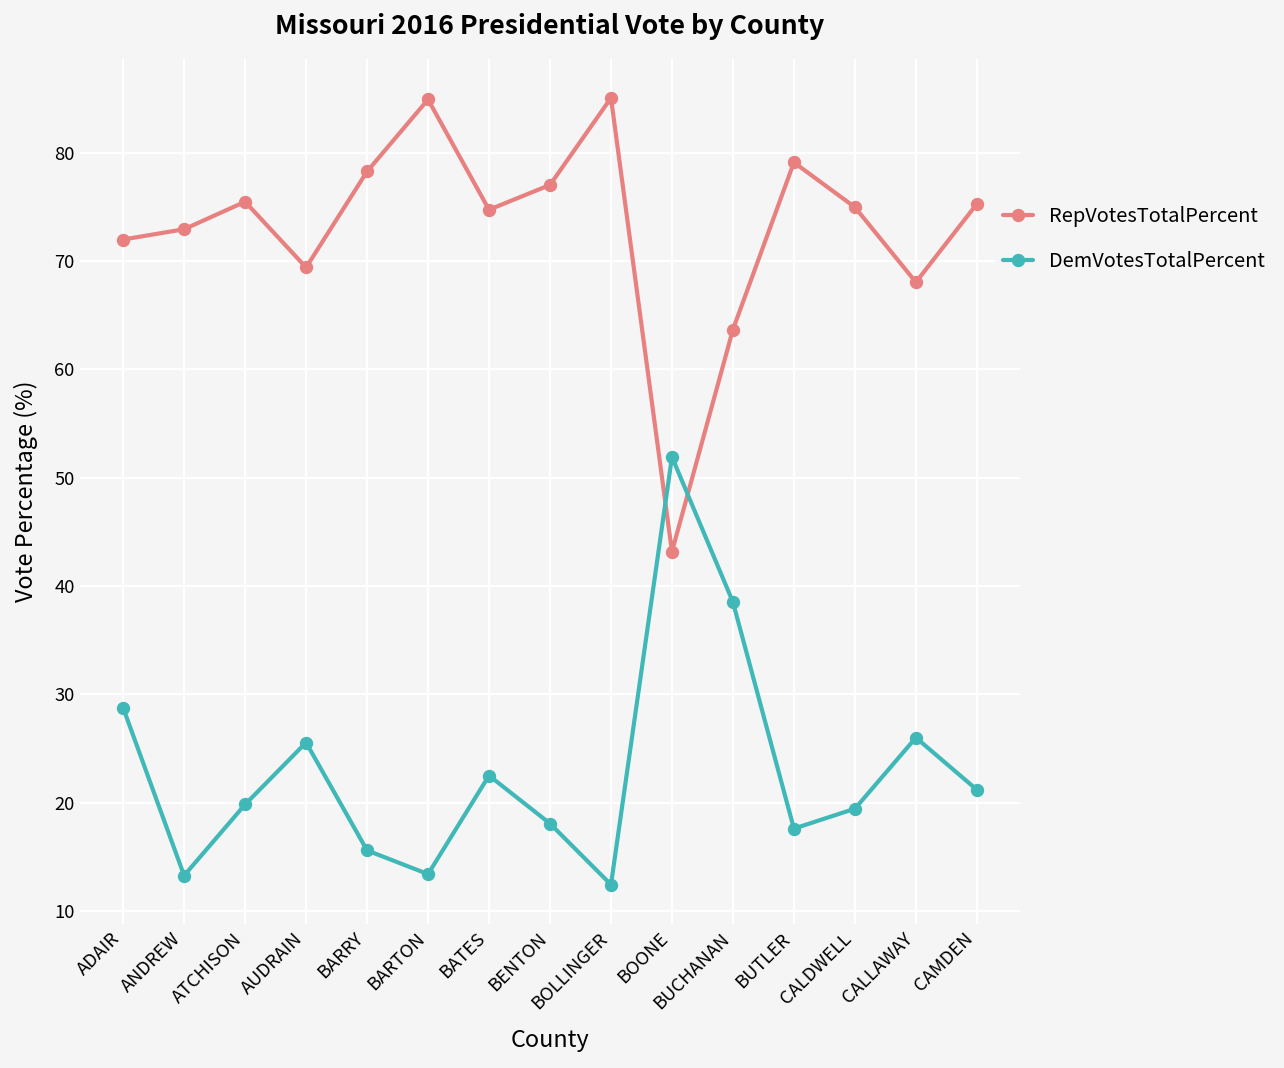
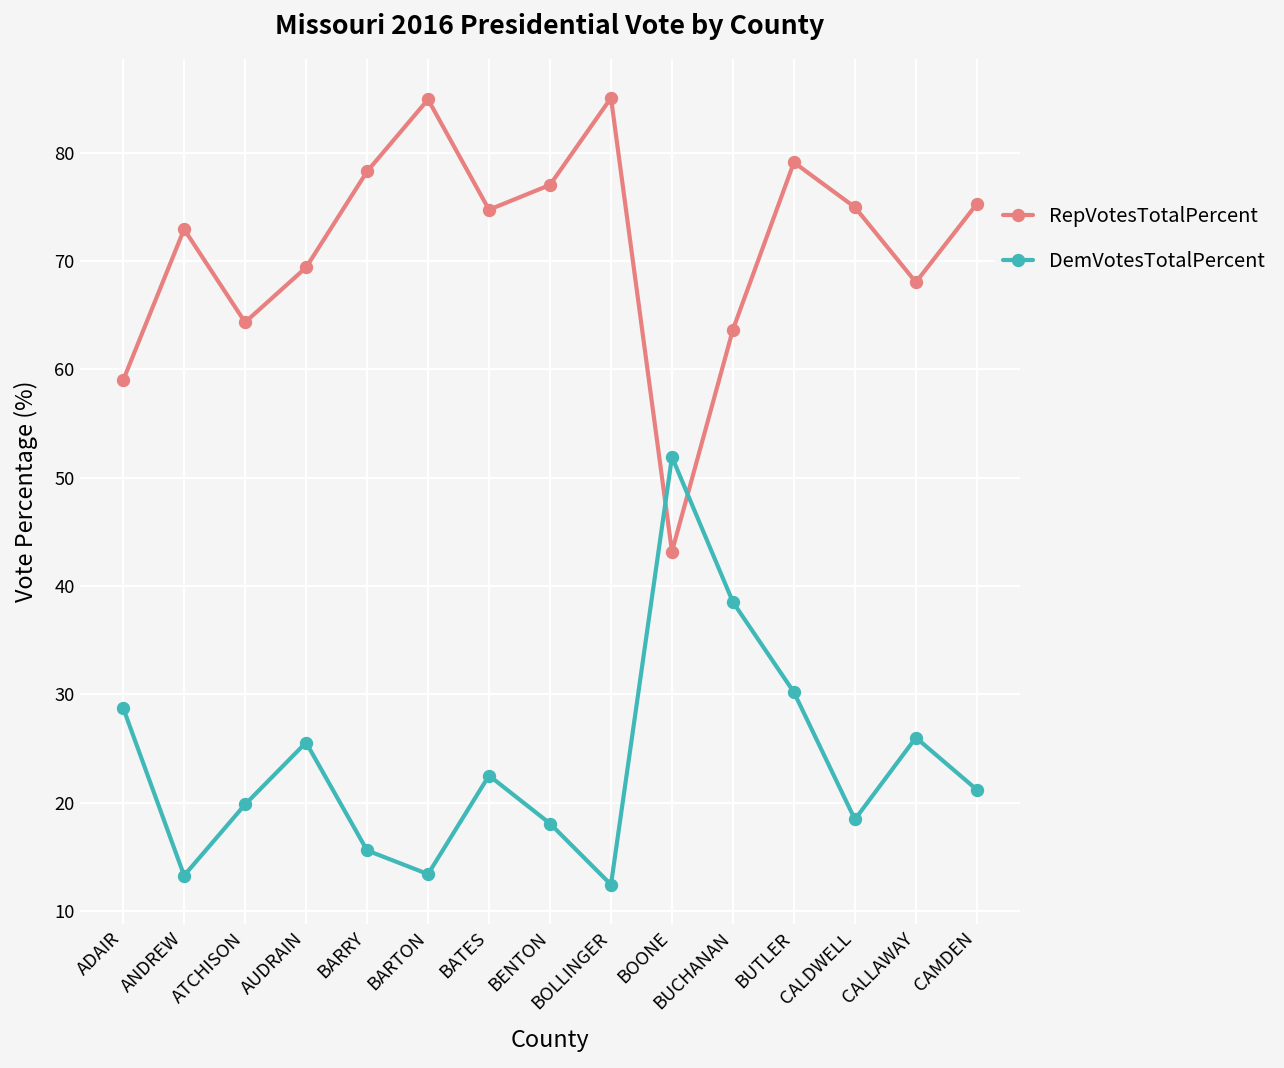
  {
    "RepVotesTotalPercent": {
-     "ADAIR": 72,
+     "ADAIR": 59,
      "ANDREW": 73,
-     "ATCHISON": 75,
+     "ATCHISON": 64,
      "AUDRAIN": 69,
      "BARRY": 78,
      "BARTON": 85,
      "BATES": 75,
      "BENTON": 77,
      "BOLLINGER": 85,
      "BOONE": 43,
      "BUCHANAN": 64,
      "BUTLER": 79,
      "CALDWELL": 75,
      "CALLAWAY": 68,
      "CAMDEN": 75
    },
    "DemVotesTotalPercent": {
      "ADAIR": 29,
      "ANDREW": 13,
      "ATCHISON": 20,
      "AUDRAIN": 26,
      "BARRY": 16,
      "BARTON": 13,
      "BATES": 22,
      "BENTON": 18,
      "BOLLINGER": 12,
      "BOONE": 52,
      "BUCHANAN": 39,
-     "BUTLER": 18,
-     "CALDWELL": 19,
+     "BUTLER": 30,
+     "CALDWELL": 18,
      "CALLAWAY": 26,
      "CAMDEN": 21
    }
  }
